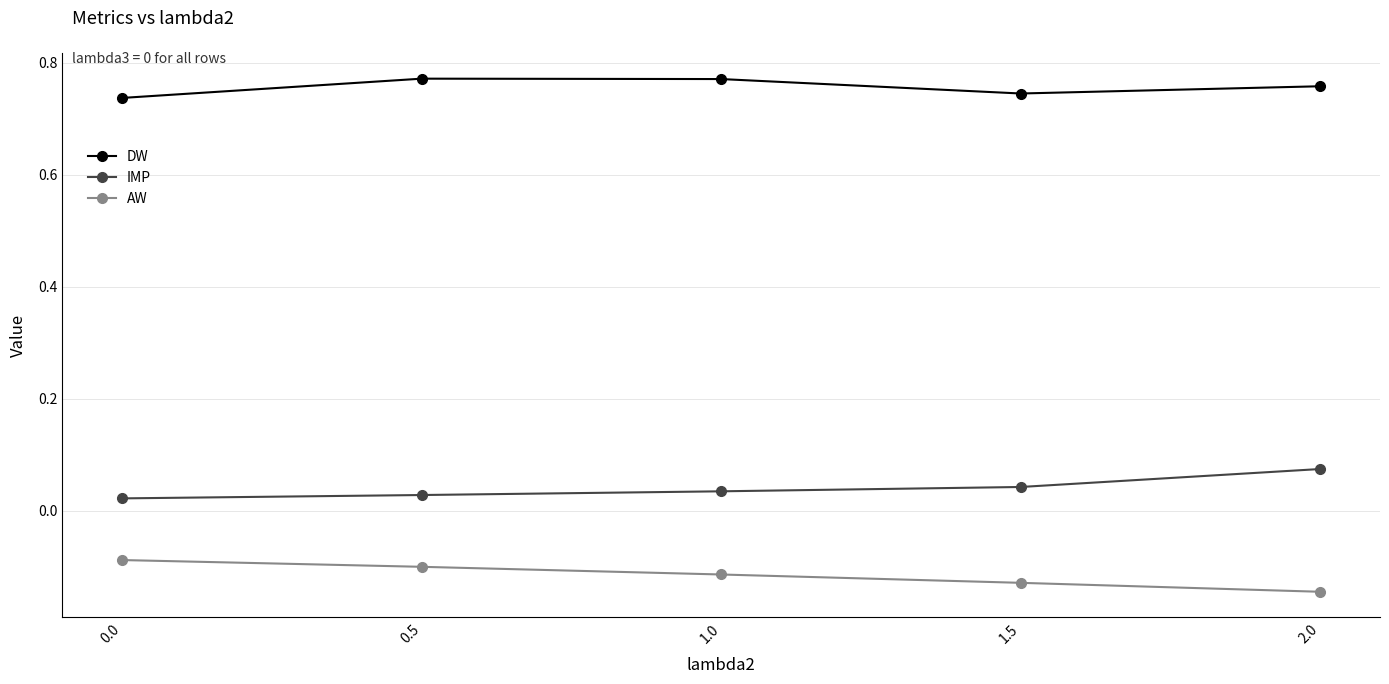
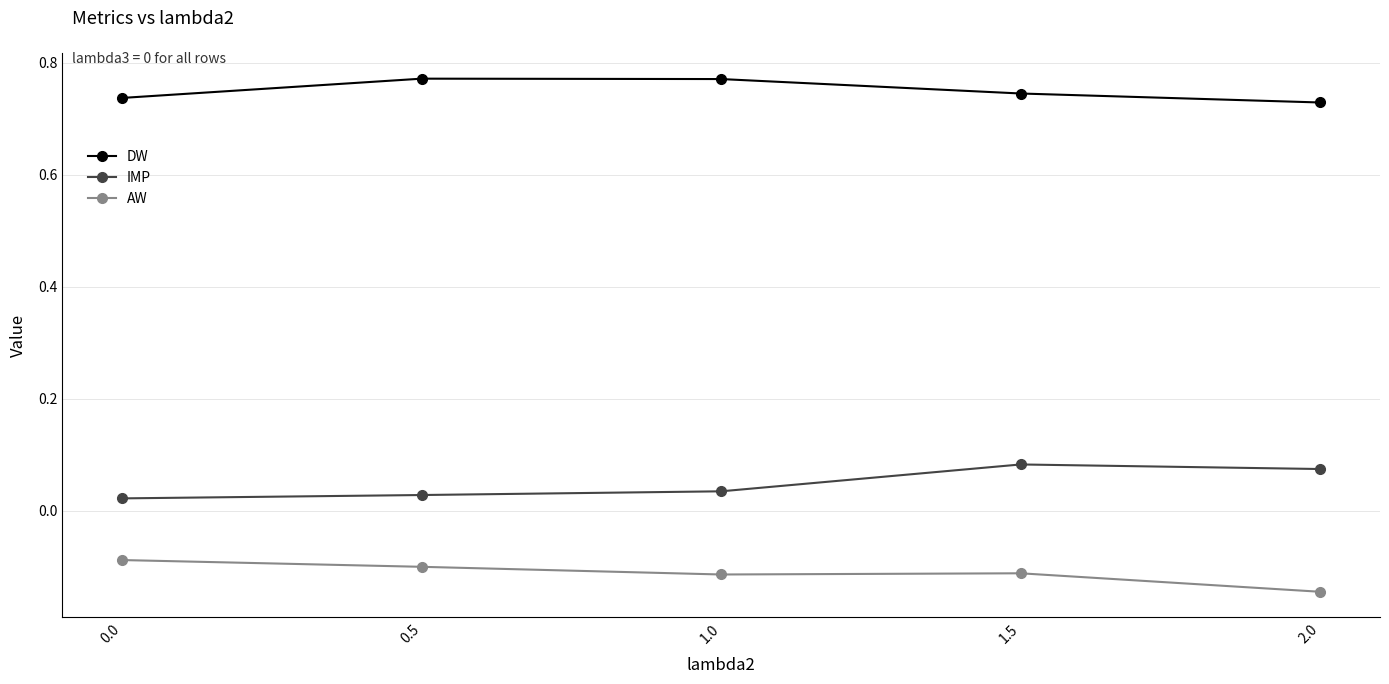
  {
    "DW": {
      "0.0": 0.74,
      "0.5": 0.77,
      "1.0": 0.77,
      "1.5": 0.74,
-     "2.0": 0.76
+     "2.0": 0.73
    },
    "IMP": {
      "0.0": 0.02,
      "0.5": 0.03,
      "1.0": 0.03,
-     "1.5": 0.04,
+     "1.5": 0.08,
      "2.0": 0.07
    },
    "AW": {
      "0.0": -0.09,
      "0.5": -0.10,
      "1.0": -0.11,
-     "1.5": -0.13,
+     "1.5": -0.11,
      "2.0": -0.14
    }
  }
